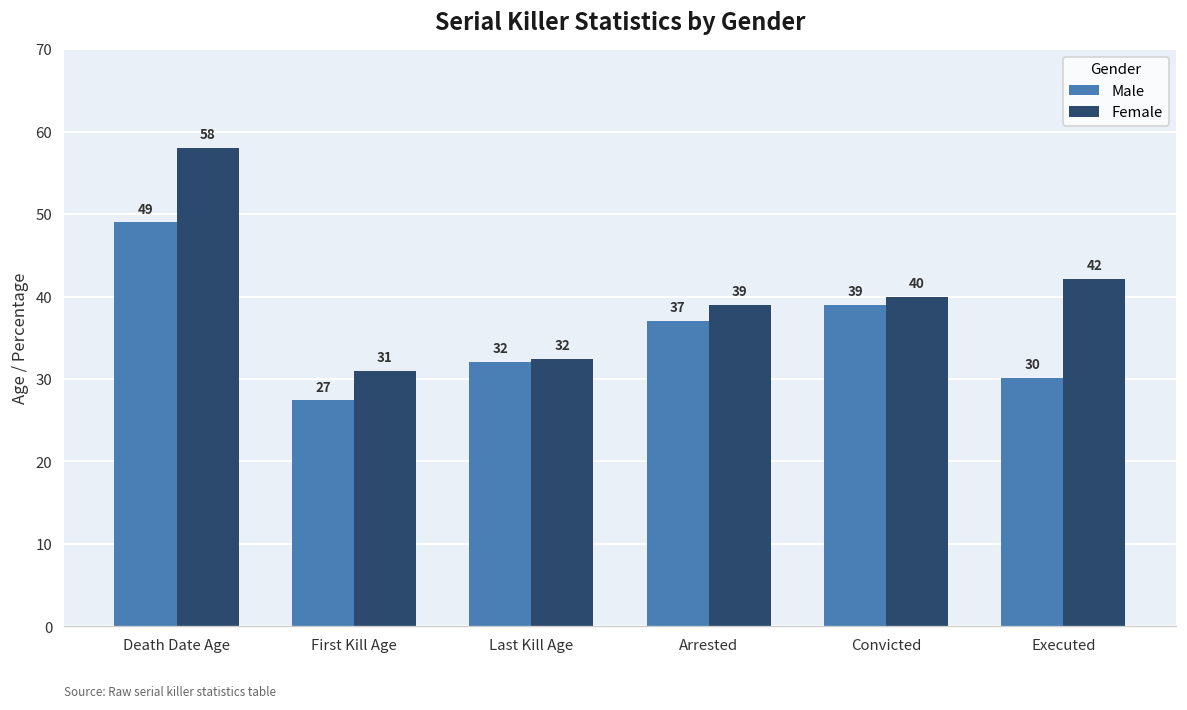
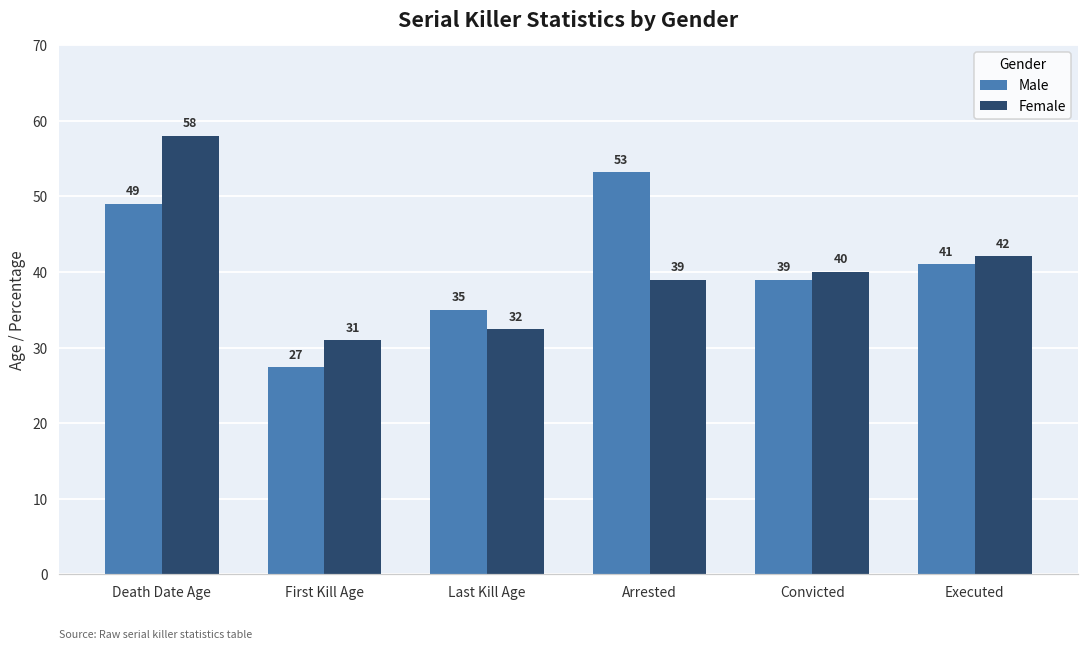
  {
    "Male": {
      "Death Date Age": 49,
      "First Kill Age": 27,
-     "Last Kill Age": 32,
-     "Arrested": 37,
+     "Last Kill Age": 35,
+     "Arrested": 53,
      "Convicted": 39,
-     "Executed": 30
+     "Executed": 41
    },
    "Female": {
      "Death Date Age": 58,
      "First Kill Age": 31,
      "Last Kill Age": 32,
      "Arrested": 39,
      "Convicted": 40,
      "Executed": 42
    }
  }
